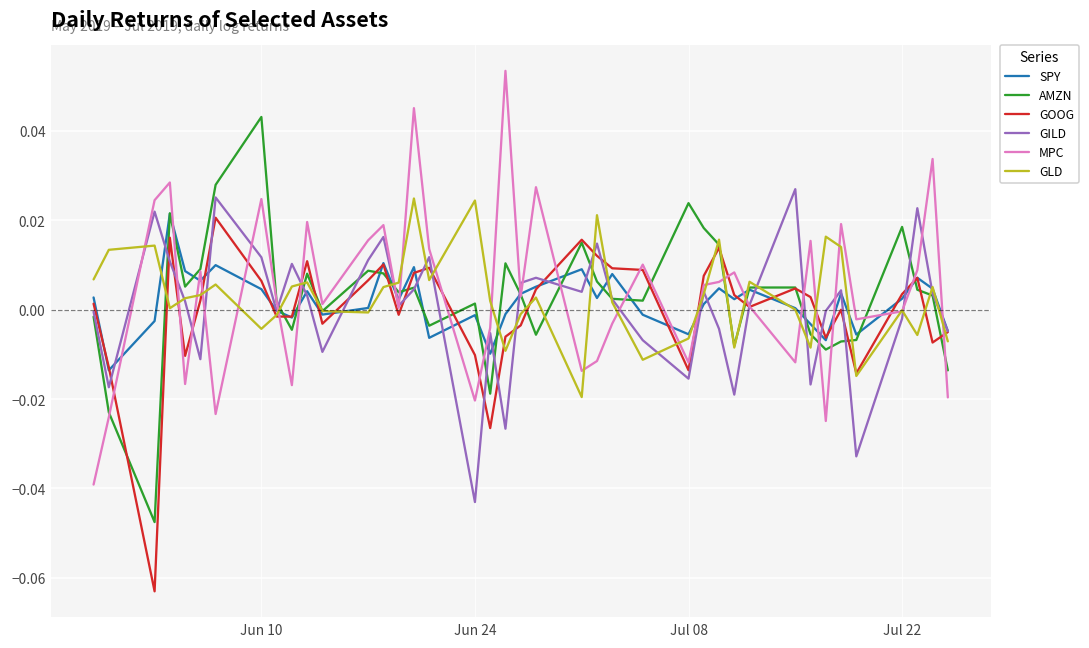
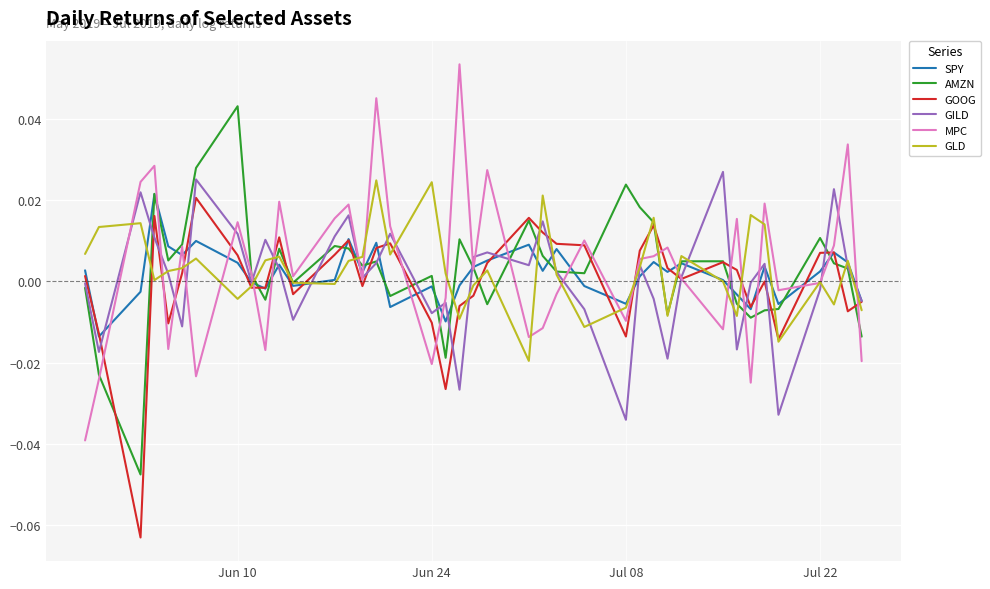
  {
    "SPY": {
      "Jun 10": 0.005,
      "Jun 24": -0.001,
      "Jul 08": -0.006,
      "Jul 22": 0.002
    },
    "AMZN": {
      "Jun 10": 0.043,
      "Jun 24": 0.001,
      "Jul 08": 0.024,
-     "Jul 22": 0.019
+     "Jul 22": 0.011
    },
    "GOOG": {
      "Jun 10": 0.006,
      "Jun 24": -0.010,
      "Jul 08": -0.014,
-     "Jul 22": 0.003
+     "Jul 22": 0.007
    },
    "GILD": {
      "Jun 10": 0.012,
-     "Jun 24": -0.043,
-     "Jul 08": -0.015,
+     "Jun 24": -0.008,
+     "Jul 08": -0.034,
      "Jul 22": -0.002
    },
    "MPC": {
-     "Jun 10": 0.025,
+     "Jun 10": 0.015,
      "Jun 24": -0.020,
-     "Jul 08": -0.012
+     "Jul 08": -0.010
    },
    "GLD": {
      "Jun 10": -0.004,
      "Jun 24": 0.024,
      "Jul 08": -0.006
    }
  }
